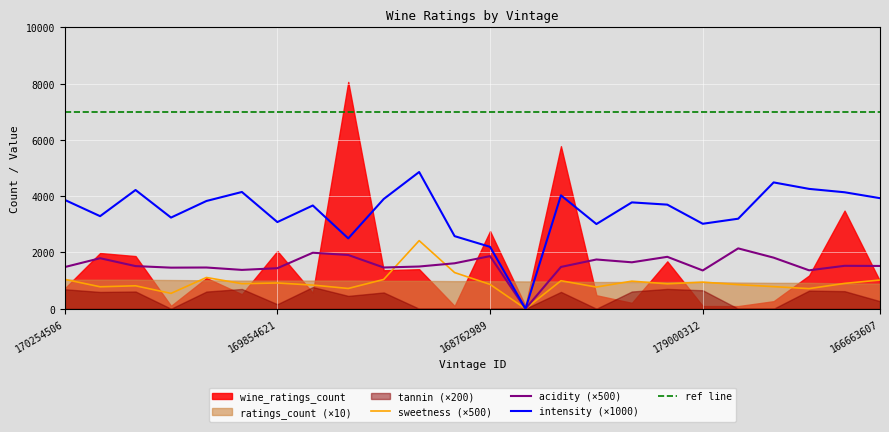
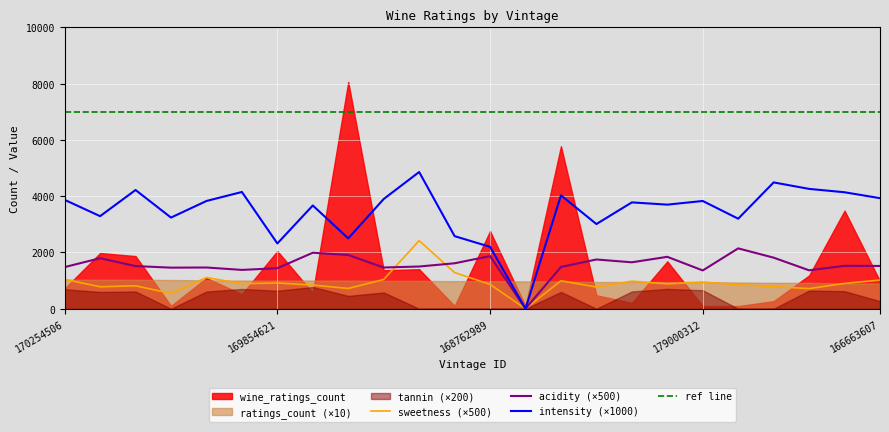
  {
    "wine_ratings_count": {
      "169854621": 2100,
      "168762989": 2800,
      "179000312": 100
    },
    "sweetness (×500)": {
      "168762989": 900
    },
    "acidity (×500)": {
      "170254506": 1500,
      "169854621": 1400,
      "168762989": 1900,
      "179000312": 1400,
      "166663607": 1500
    },
    "ratings_count (×10)": {
      "168762989": 1000,
      "166663607": 900
    },
    "intensity (×1000)": {
      "170254506": 3900,
-     "169854621": 3100,
+     "169854621": 2300,
      "168762989": 2200,
-     "179000312": 3000,
+     "179000312": 3800,
      "166663607": 3900
    },
    "tannin (×200)": {
-     "169854621": 200,
+     "169854621": 600,
      "168762989": 0,
      "179000312": 700,
      "166663607": 300
    },
    "ref line": {
      "170254506": 7000,
      "169854621": 7000,
      "168762989": 7000,
      "179000312": 7000,
      "166663607": 7000
    }
  }
